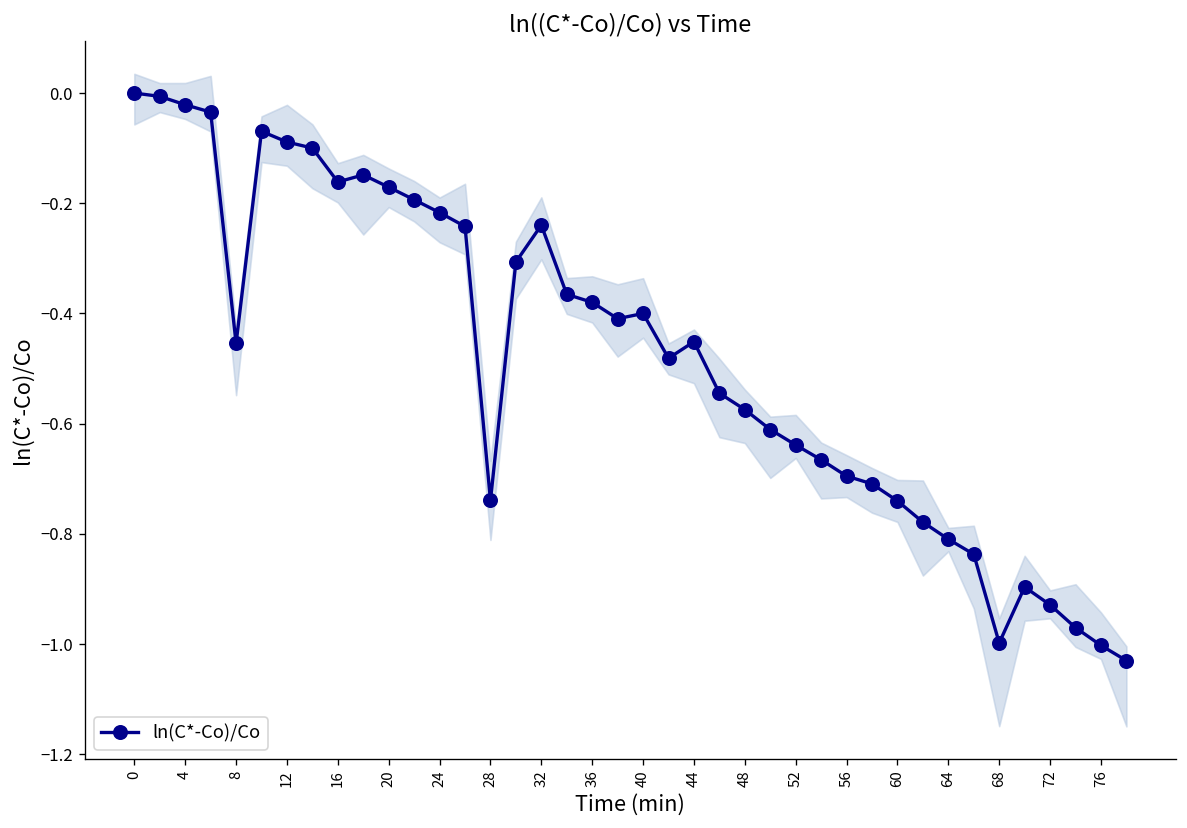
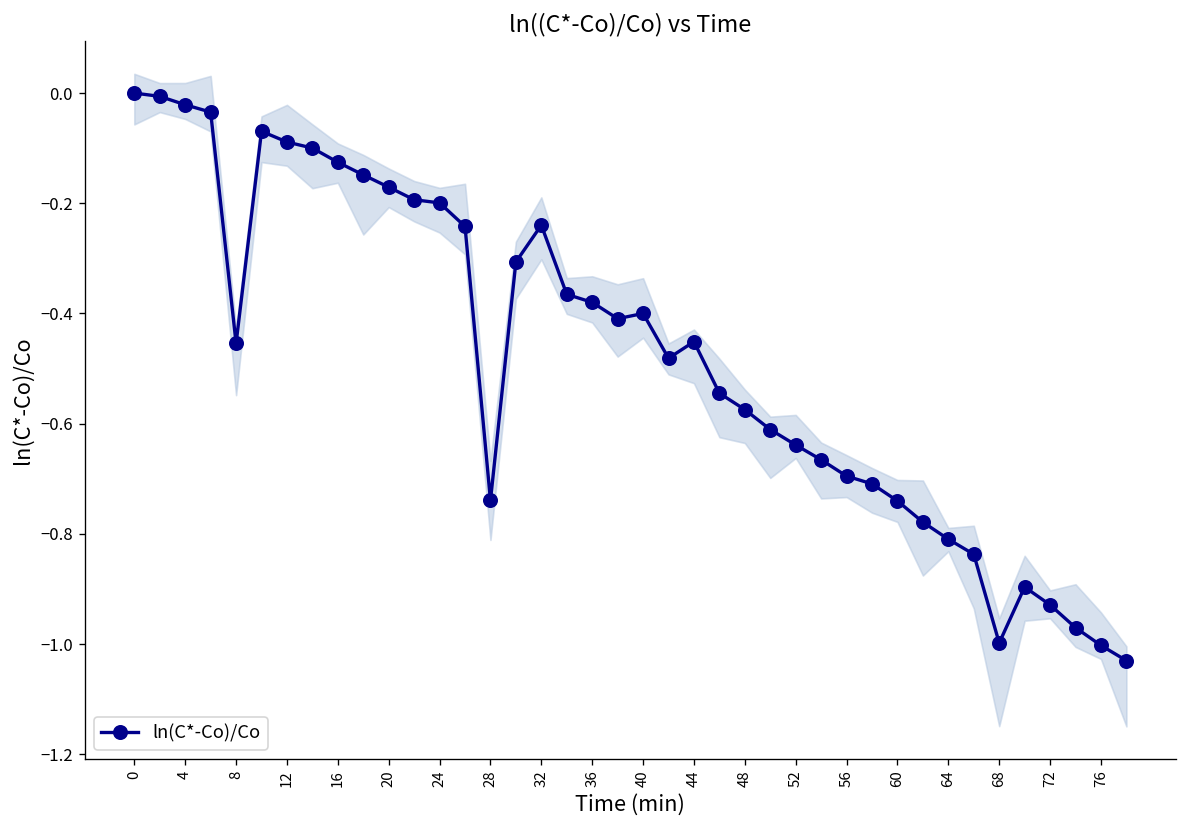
  {
    "ln(C*-Co)/Co": {
      "0": 0.00,
      "4": -0.02,
      "8": -0.45,
      "12": -0.09,
-     "16": -0.16,
+     "16": -0.13,
      "20": -0.17,
-     "24": -0.22,
+     "24": -0.20,
      "28": -0.74,
      "32": -0.24,
      "36": -0.38,
      "40": -0.40,
      "44": -0.45,
      "48": -0.57,
      "52": -0.64,
      "56": -0.70,
      "60": -0.74,
      "64": -0.81,
      "68": -1.00,
      "72": -0.93,
      "76": -1.00
    }
  }
